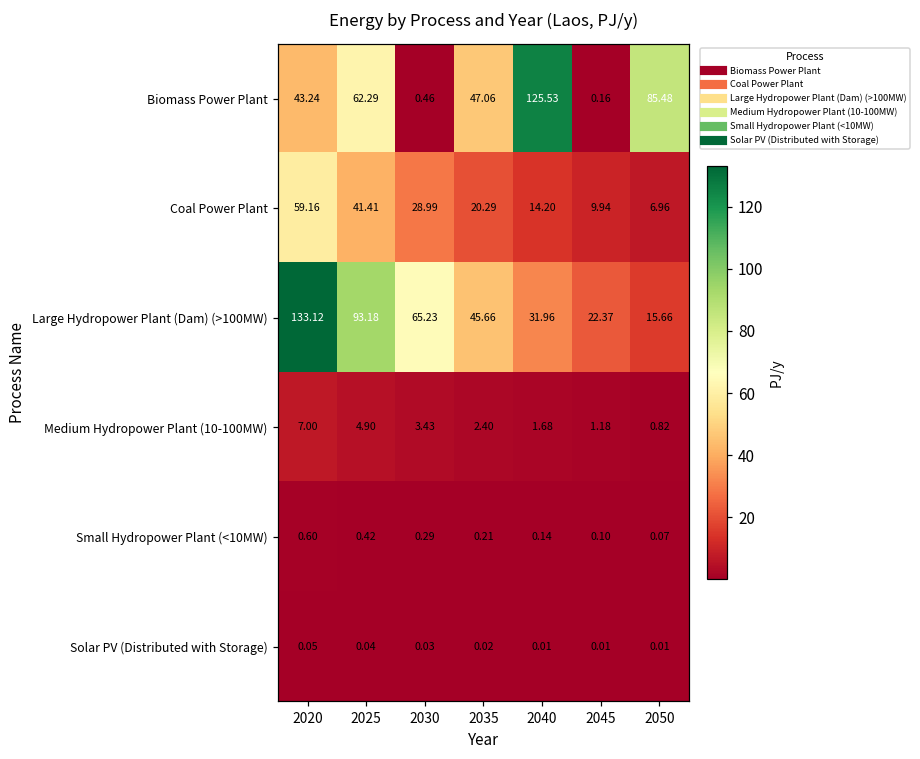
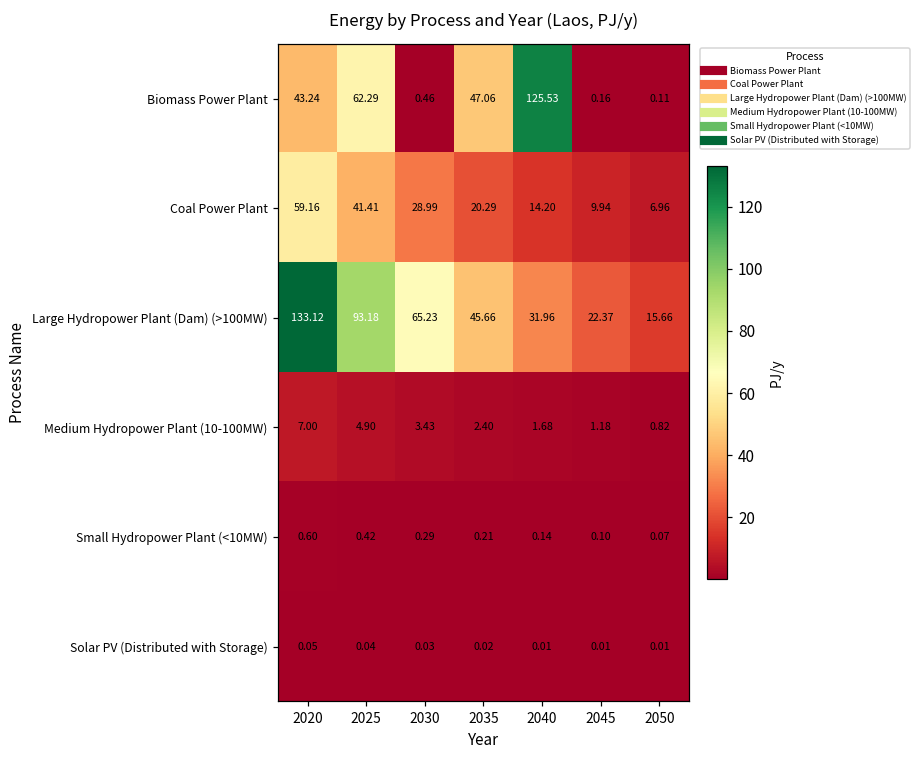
  {
    "Biomass Power Plant": {
      "2020": 43.24,
      "2025": 62.29,
      "2030": 0.46,
      "2035": 47.06,
      "2040": 125.53,
      "2045": 0.16,
-     "2050": 85.48
+     "2050": 0.11
    },
    "Coal Power Plant": {
      "2020": 59.16,
      "2025": 41.41,
      "2030": 28.99,
      "2035": 20.29,
      "2040": 14.20,
      "2045": 9.94,
      "2050": 6.96
    },
    "Large Hydropower Plant (Dam) (>100MW)": {
      "2020": 133.12,
      "2025": 93.18,
      "2030": 65.23,
      "2035": 45.66,
      "2040": 31.96,
      "2045": 22.37,
      "2050": 15.66
    },
    "Medium Hydropower Plant (10-100MW)": {
      "2020": 7.00,
      "2025": 4.90,
      "2030": 3.43,
      "2035": 2.40,
      "2040": 1.68,
      "2045": 1.18,
      "2050": 0.82
    },
    "Small Hydropower Plant (<10MW)": {
      "2020": 0.60,
      "2025": 0.42,
      "2030": 0.29,
      "2035": 0.21,
      "2040": 0.14,
      "2045": 0.10,
      "2050": 0.07
    },
    "Solar PV (Distributed with Storage)": {
      "2020": 0.05,
      "2025": 0.04,
      "2030": 0.03,
      "2035": 0.02,
      "2040": 0.01,
      "2045": 0.01,
      "2050": 0.01
    }
  }
